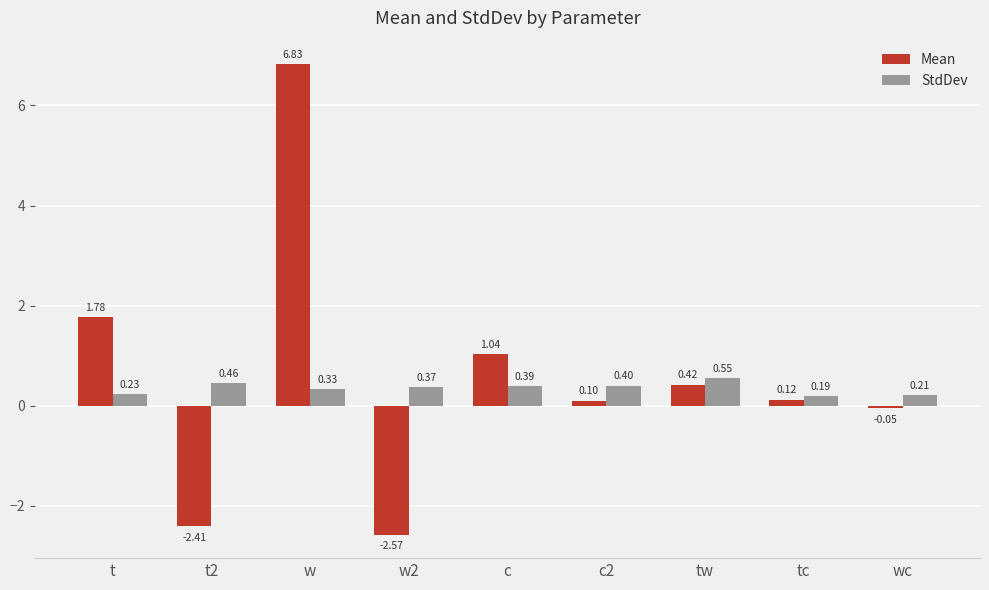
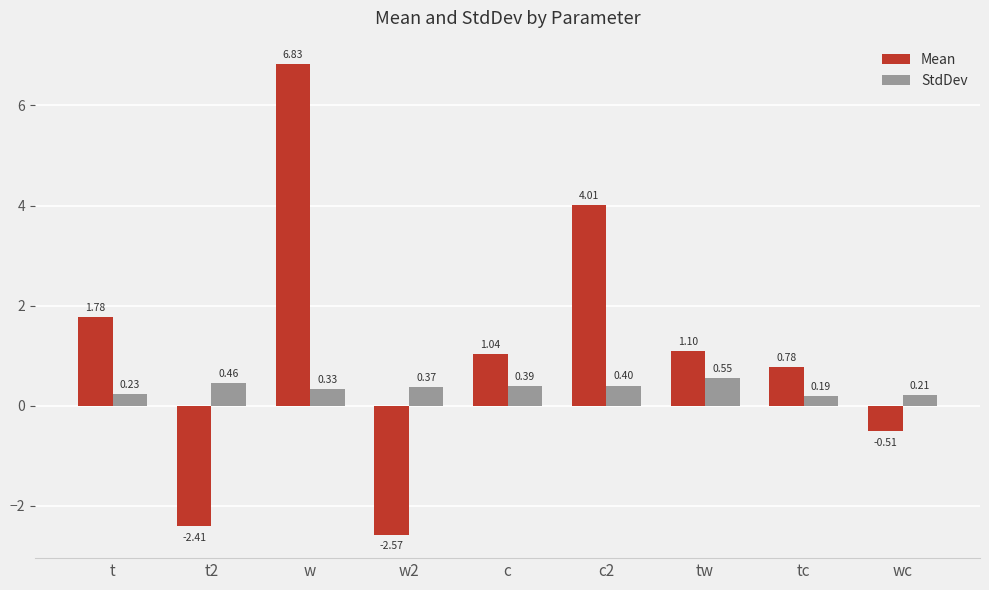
  {
    "Mean": {
      "t": 1.78,
      "t2": -2.41,
      "w": 6.83,
      "w2": -2.57,
      "c": 1.04,
-     "c2": 0.10,
-     "tw": 0.42,
-     "tc": 0.12,
-     "wc": -0.05
+     "c2": 4.01,
+     "tw": 1.10,
+     "tc": 0.78,
+     "wc": -0.51
    },
    "StdDev": {
      "t": 0.23,
      "t2": 0.46,
      "w": 0.33,
      "w2": 0.37,
      "c": 0.39,
      "c2": 0.40,
      "tw": 0.55,
      "tc": 0.19,
      "wc": 0.21
    }
  }
